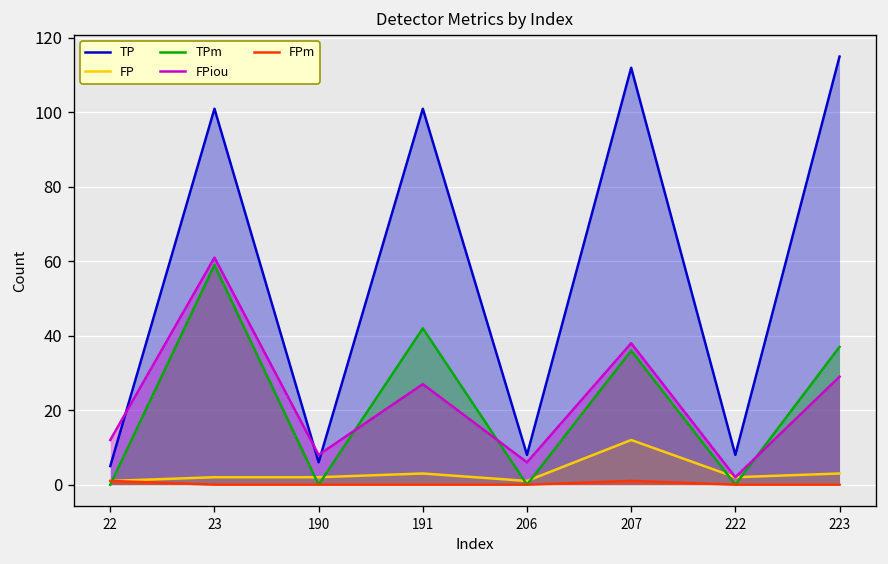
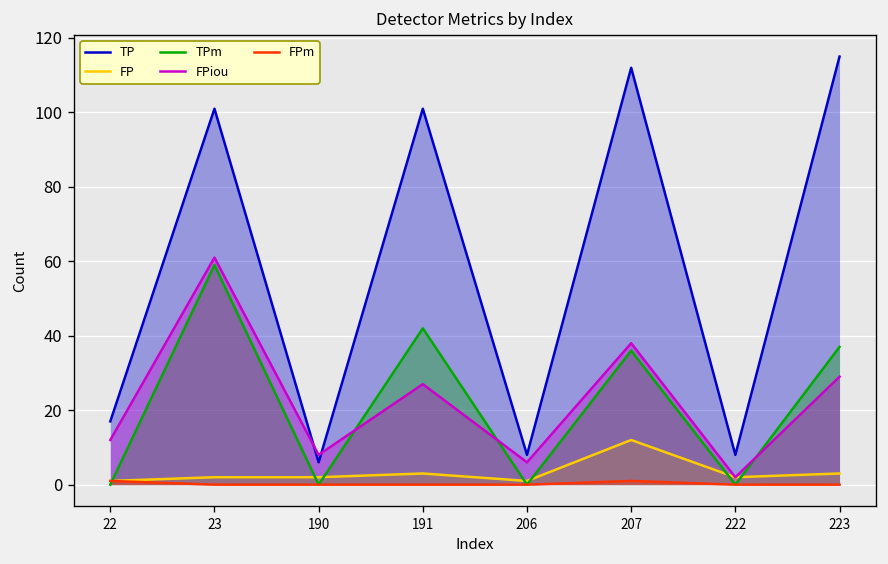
  {
    "TP": {
-     "22": 5,
+     "22": 17,
      "23": 101,
      "190": 6,
      "191": 101,
      "206": 8,
      "207": 112,
      "222": 8,
      "223": 115
    },
    "FP": {
      "23": 2,
      "190": 2,
      "191": 3,
      "206": 1,
      "207": 12,
      "223": 3
    },
    "TPm": {
      "22": 0,
      "23": 59,
      "191": 42,
      "207": 36,
      "223": 37
    },
    "FPiou": {
      "22": 12,
      "23": 61,
      "190": 8,
      "191": 27,
      "206": 6,
      "207": 38,
      "223": 29
    },
    "FPm": {
      "23": 0,
      "191": 0,
      "207": 1,
      "223": 0
    }
  }
